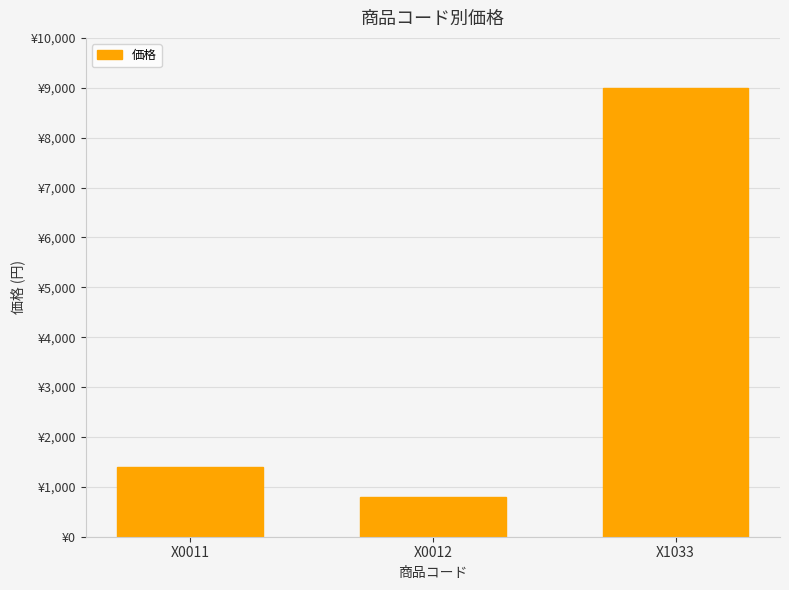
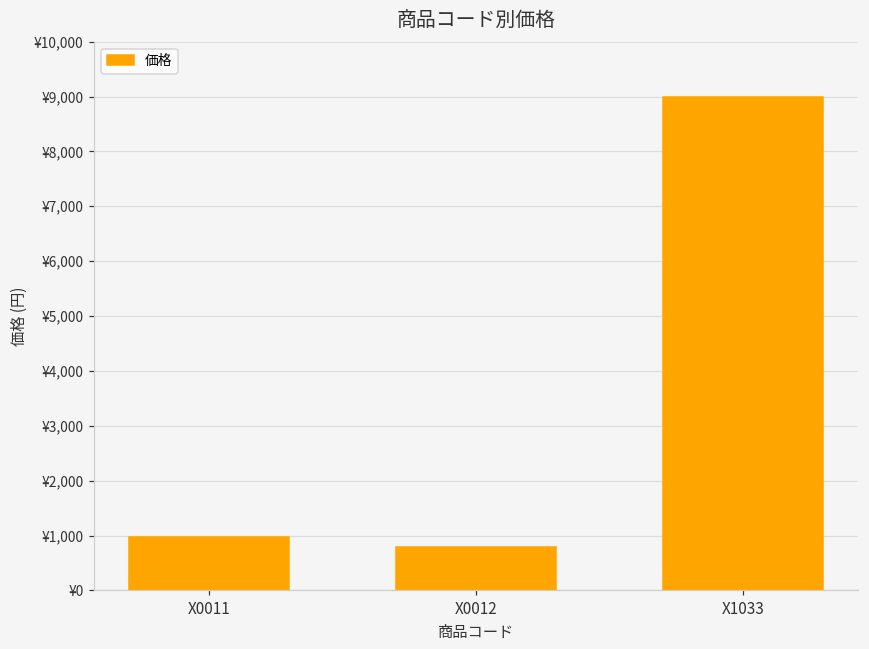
  {
-   "X0011": "¥1,400",
+   "X0011": "¥1,000",
    "X0012": "¥800",
    "X1033": "¥9,000"
  }
